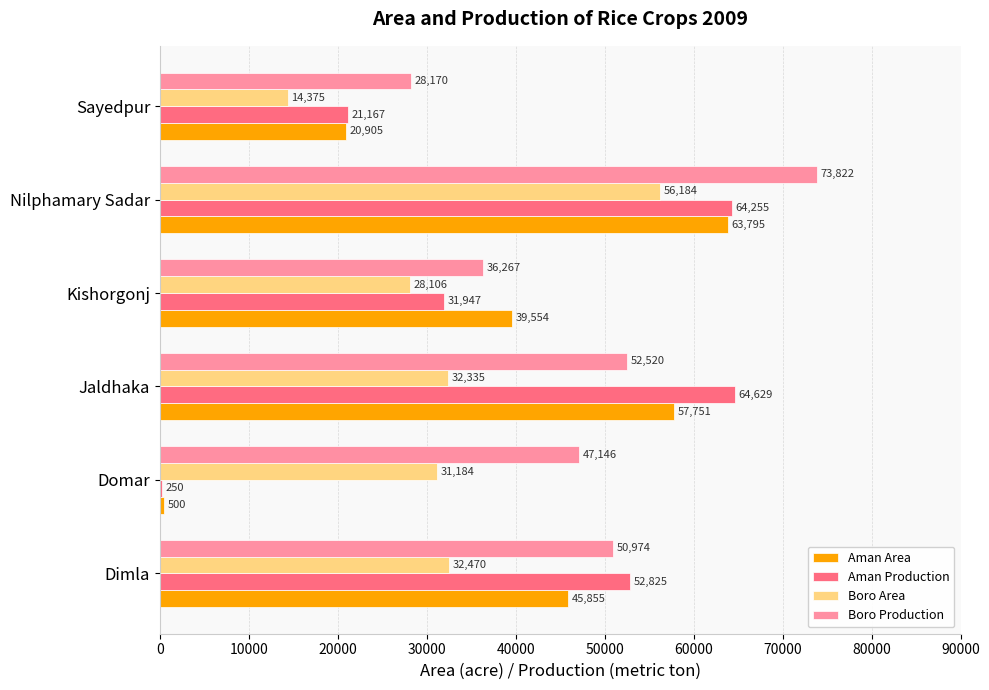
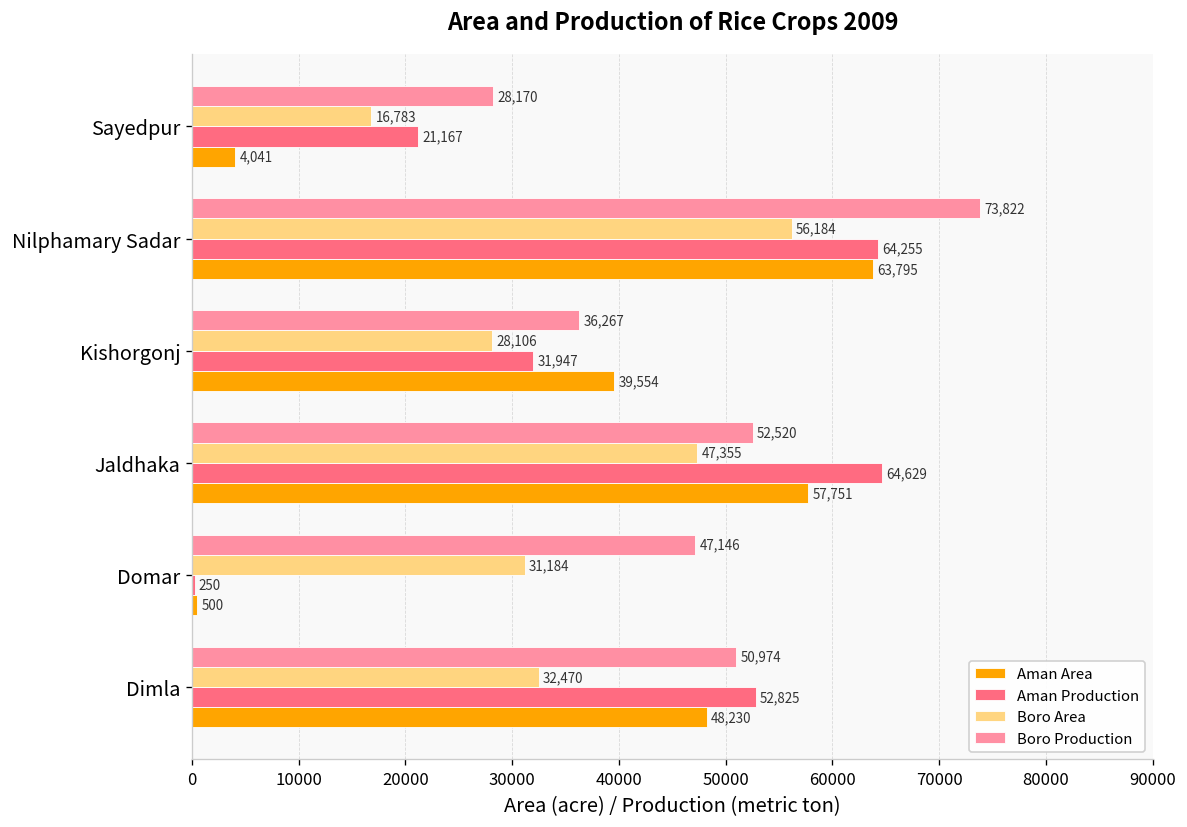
  {
    "Aman Area": {
-     "Sayedpur": "20,905",
+     "Sayedpur": "4,041",
      "Nilphamary Sadar": "63,795",
      "Kishorgonj": "39,554",
      "Jaldhaka": "57,751",
      "Domar": "500",
-     "Dimla": "45,855"
+     "Dimla": "48,230"
    },
    "Boro Area": {
-     "Sayedpur": "14,375",
+     "Sayedpur": "16,783",
      "Nilphamary Sadar": "56,184",
      "Kishorgonj": "28,106",
-     "Jaldhaka": "32,335",
+     "Jaldhaka": "47,355",
      "Domar": "31,184",
      "Dimla": "32,470"
    }
  }
